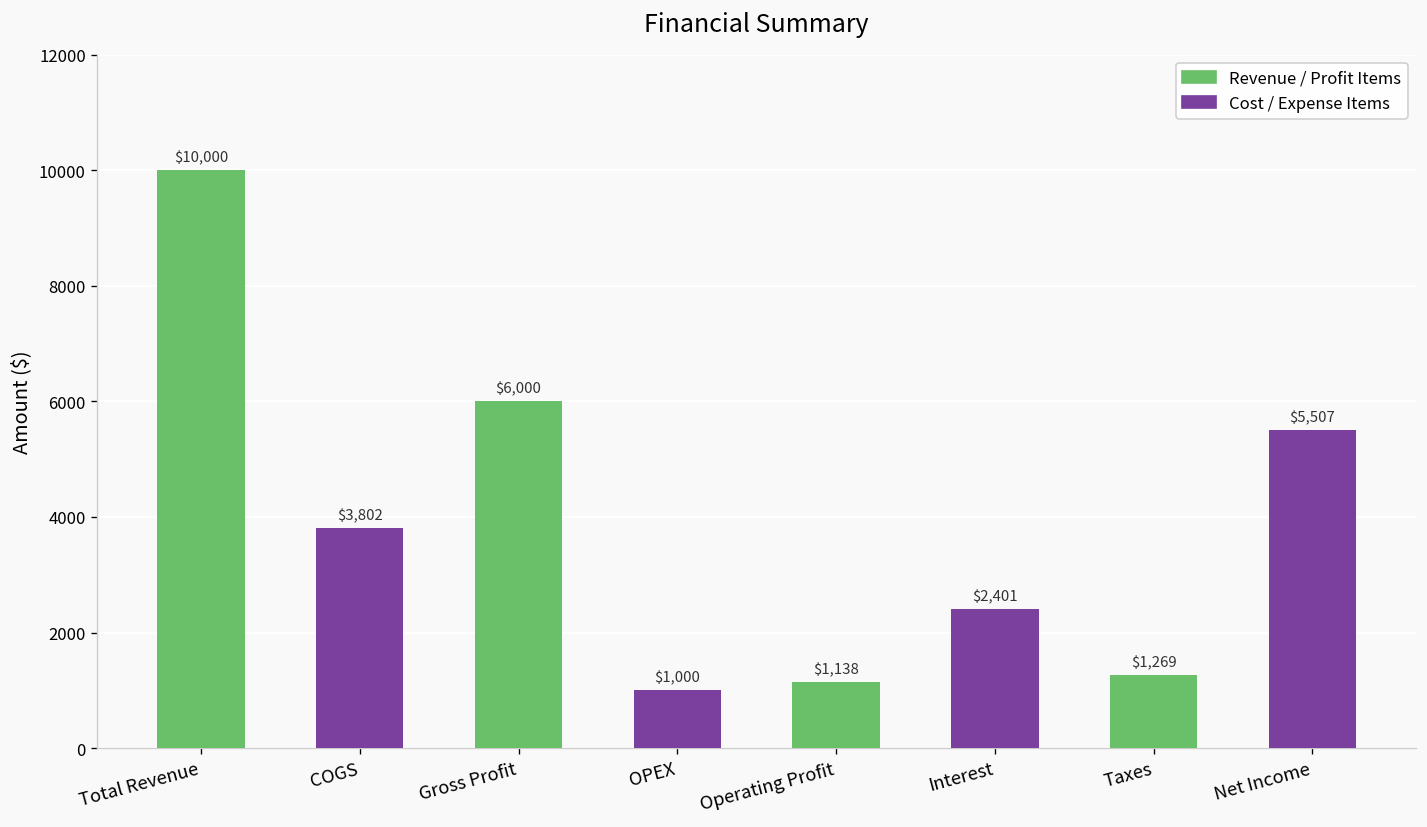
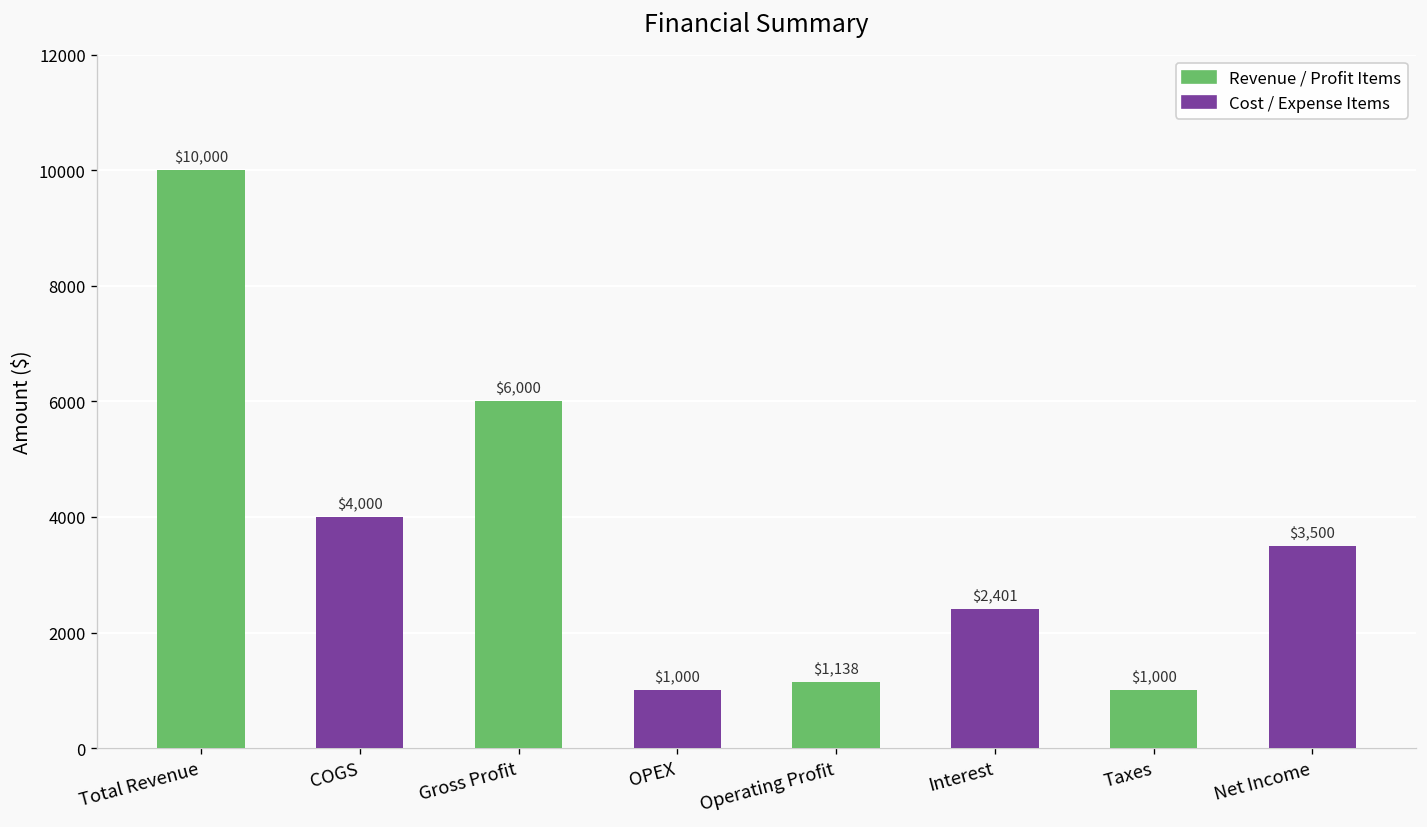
  {
    "Total Revenue": "$10,000",
-   "COGS": "$3,802",
+   "COGS": "$4,000",
    "Gross Profit": "$6,000",
    "OPEX": "$1,000",
    "Operating Profit": "$1,138",
    "Interest": "$2,401",
-   "Taxes": "$1,269",
-   "Net Income": "$5,507"
+   "Taxes": "$1,000",
+   "Net Income": "$3,500"
  }
